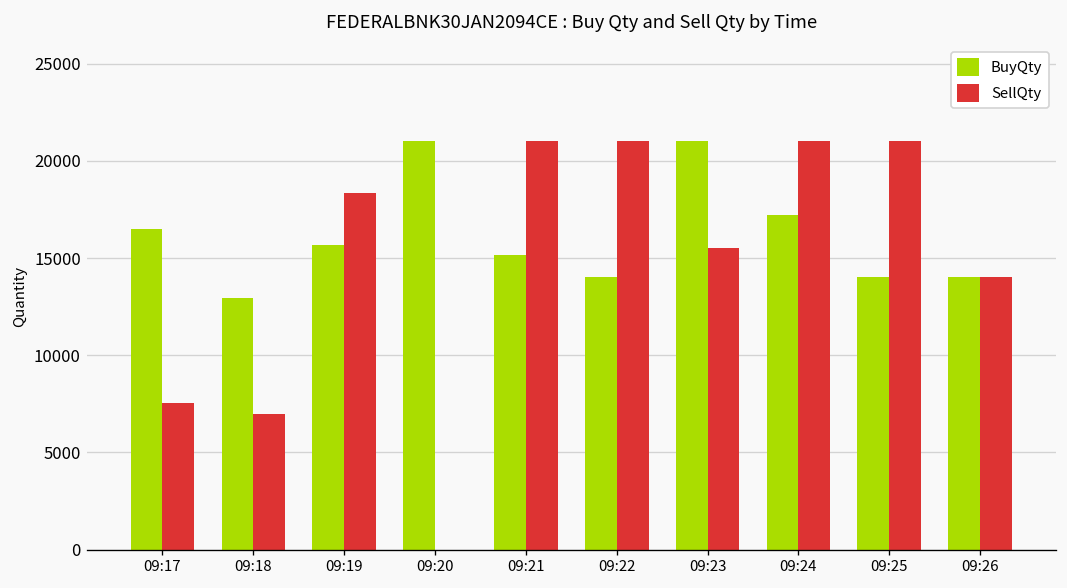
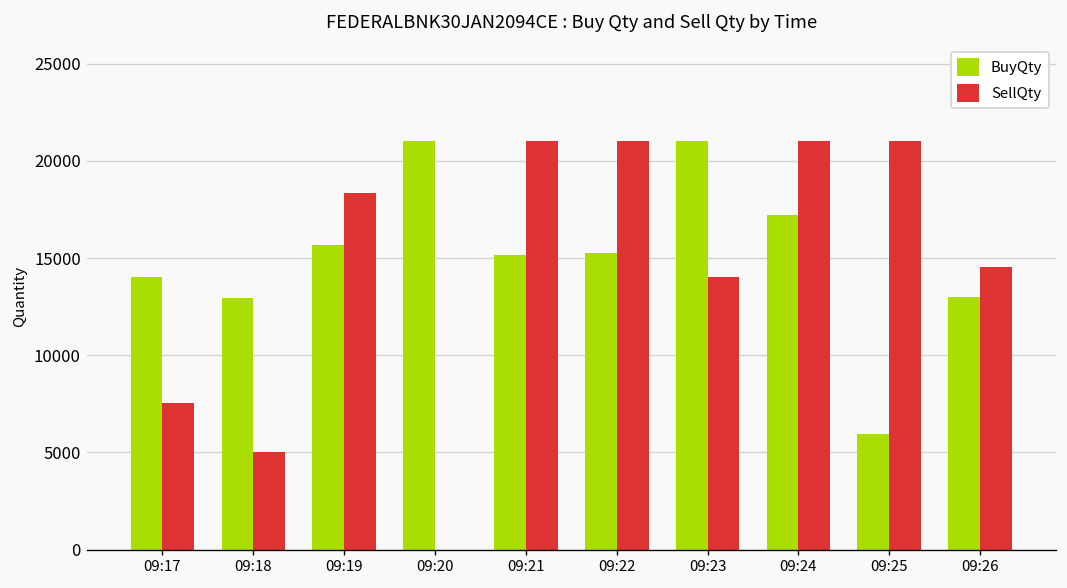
  {
    "BuyQty": {
-     "09:17": 16500,
+     "09:17": 14000,
      "09:18": 12900,
      "09:19": 15700,
      "09:20": 21000,
      "09:21": 15200,
-     "09:22": 14000,
+     "09:22": 15300,
      "09:23": 21000,
      "09:24": 17200,
-     "09:25": 14000,
-     "09:26": 14000
+     "09:25": 6000,
+     "09:26": 13000
    },
    "SellQty": {
      "09:17": 7600,
-     "09:18": 7000,
+     "09:18": 5000,
      "09:19": 18400,
      "09:20": 0,
      "09:21": 21000,
      "09:22": 21000,
-     "09:23": 15500,
+     "09:23": 14000,
      "09:24": 21000,
      "09:25": 21000,
-     "09:26": 14000
+     "09:26": 14500
    }
  }
